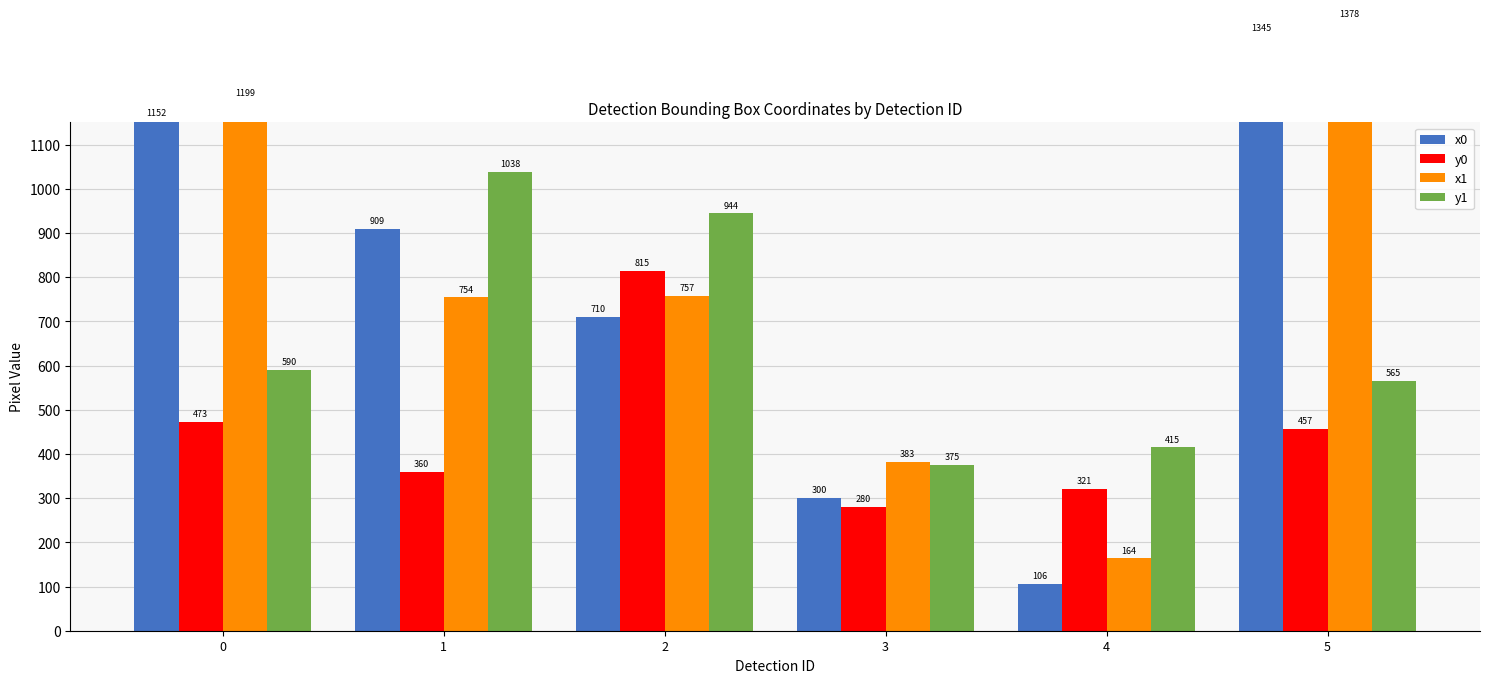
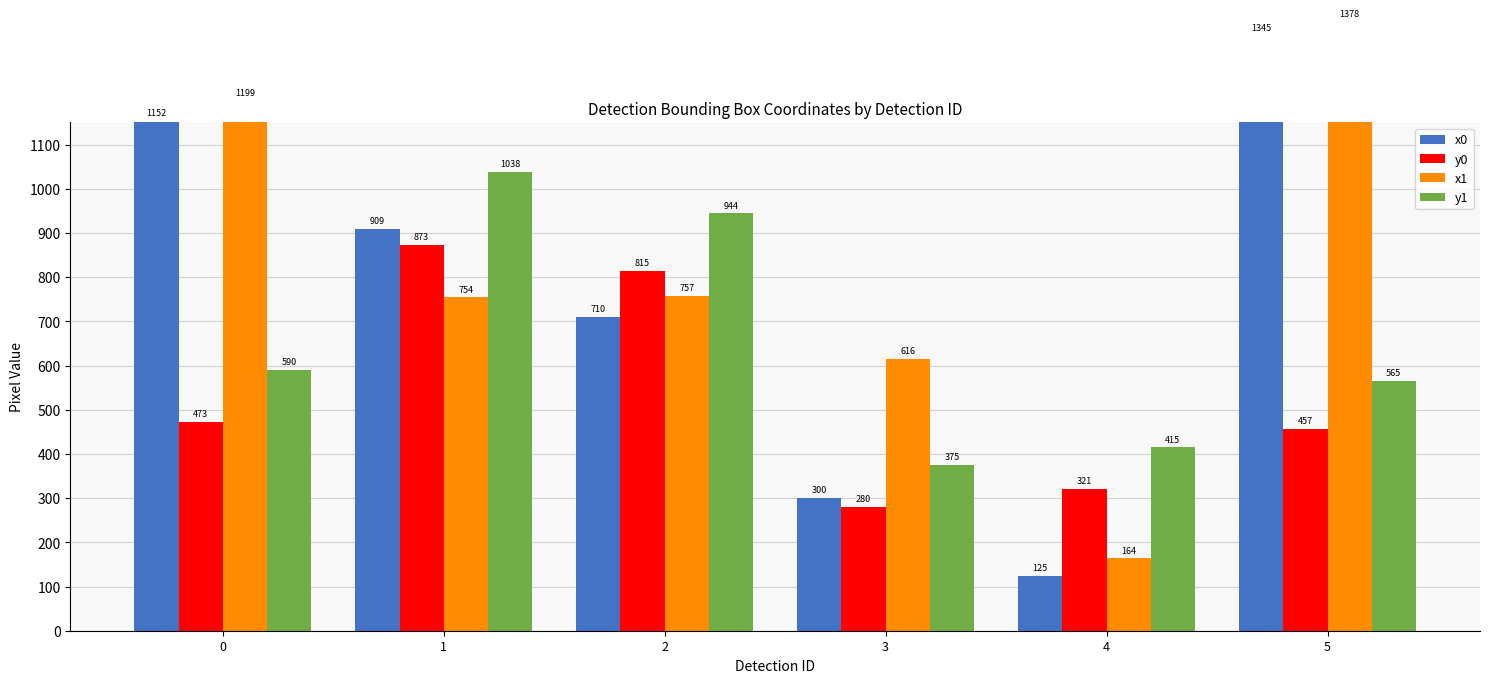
  {
    "x0": {
      "0": 1152,
      "1": 909,
      "2": 710,
      "3": 300,
-     "4": 106
+     "4": 125
    },
    "y0": {
      "0": 473,
-     "1": 360,
+     "1": 873,
      "2": 815,
      "3": 280,
      "4": 321,
      "5": 457
    },
    "x1": {
      "1": 754,
      "2": 757,
-     "3": 383,
+     "3": 616,
      "4": 164
    },
    "y1": {
      "0": 590,
      "1": 1038,
      "2": 944,
      "3": 375,
      "4": 415,
      "5": 565
    }
  }
